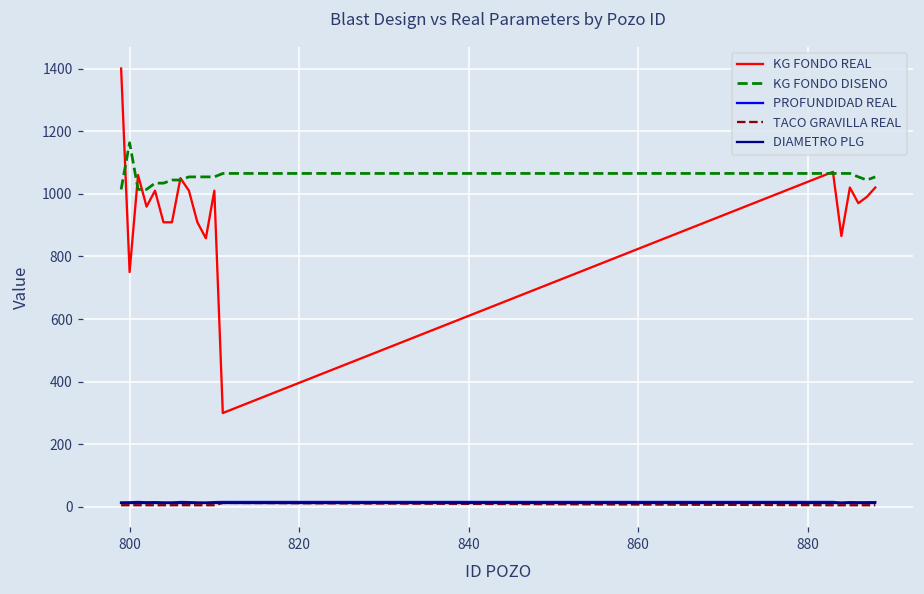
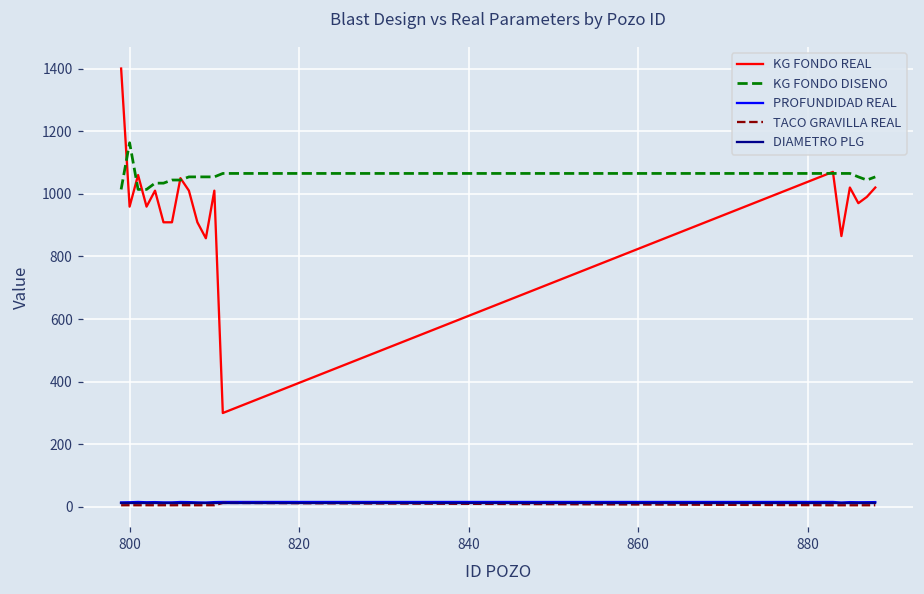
  {
    "KG FONDO REAL": {
-     "800": 750
+     "800": 960
    },
    "KG FONDO DISENO": {
      "800": 1160
    }
  }
